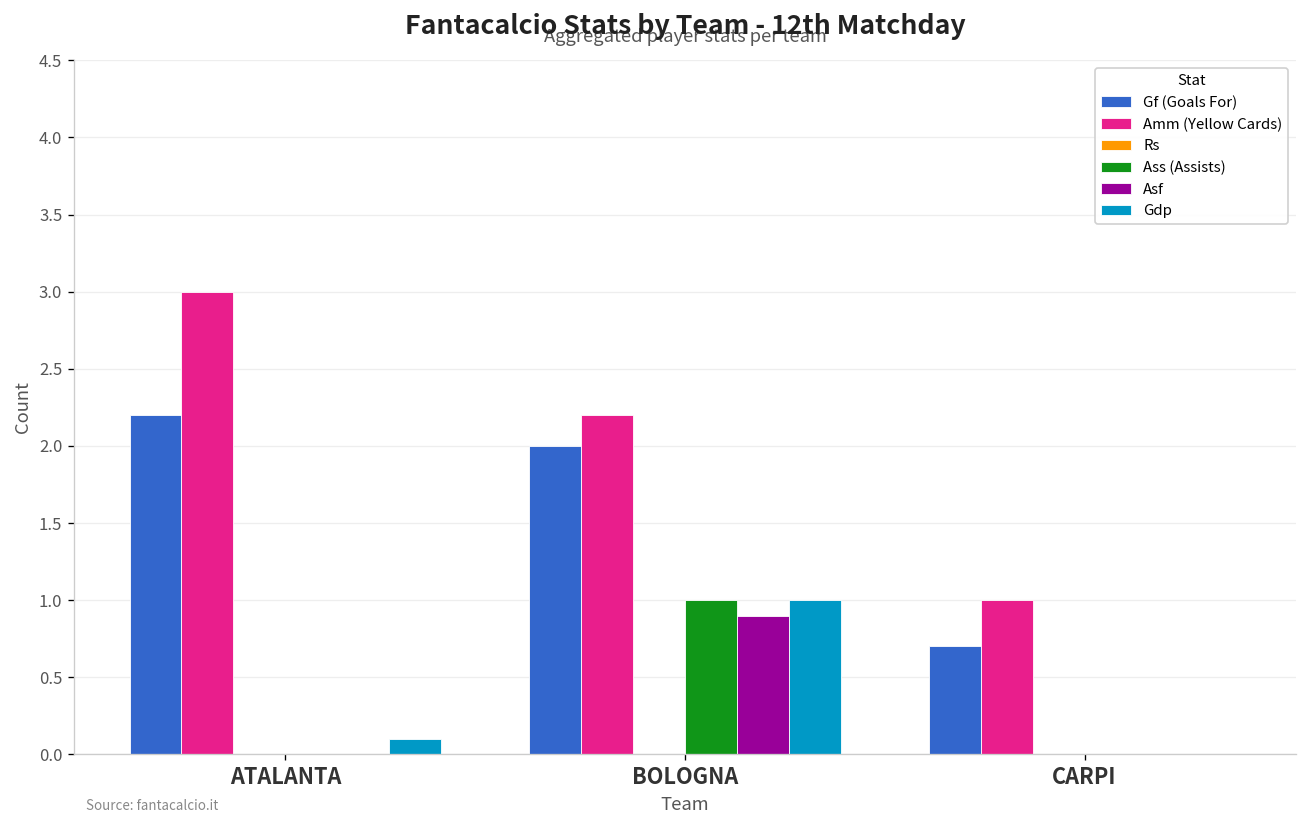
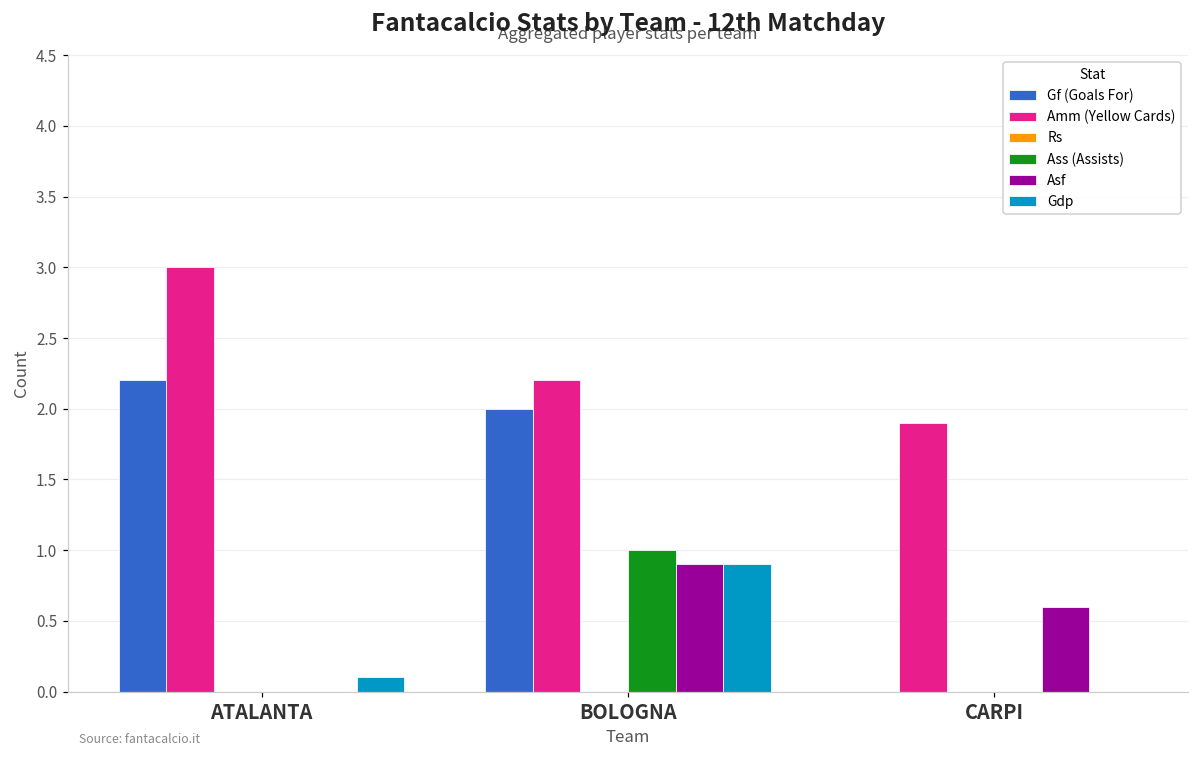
  {
    "Gf (Goals For)": {
      "ATALANTA": 2.2,
      "BOLOGNA": 2.0,
-     "CARPI": 0.7
+     "CARPI": 0.0
    },
    "Amm (Yellow Cards)": {
      "ATALANTA": 3.0,
      "BOLOGNA": 2.2,
-     "CARPI": 1.0
+     "CARPI": 1.9
    },
    "Rs": {
      "ATALANTA": 0.0,
      "BOLOGNA": 0.0,
      "CARPI": 0.0
    },
    "Ass (Assists)": {
      "ATALANTA": 0.0,
      "BOLOGNA": 1.0,
      "CARPI": 0.0
    },
    "Asf": {
      "ATALANTA": 0.0,
      "BOLOGNA": 0.9,
-     "CARPI": 0.0
+     "CARPI": 0.6
    },
    "Gdp": {
      "ATALANTA": 0.1,
-     "BOLOGNA": 1.0,
+     "BOLOGNA": 0.9,
      "CARPI": 0.0
    }
  }
